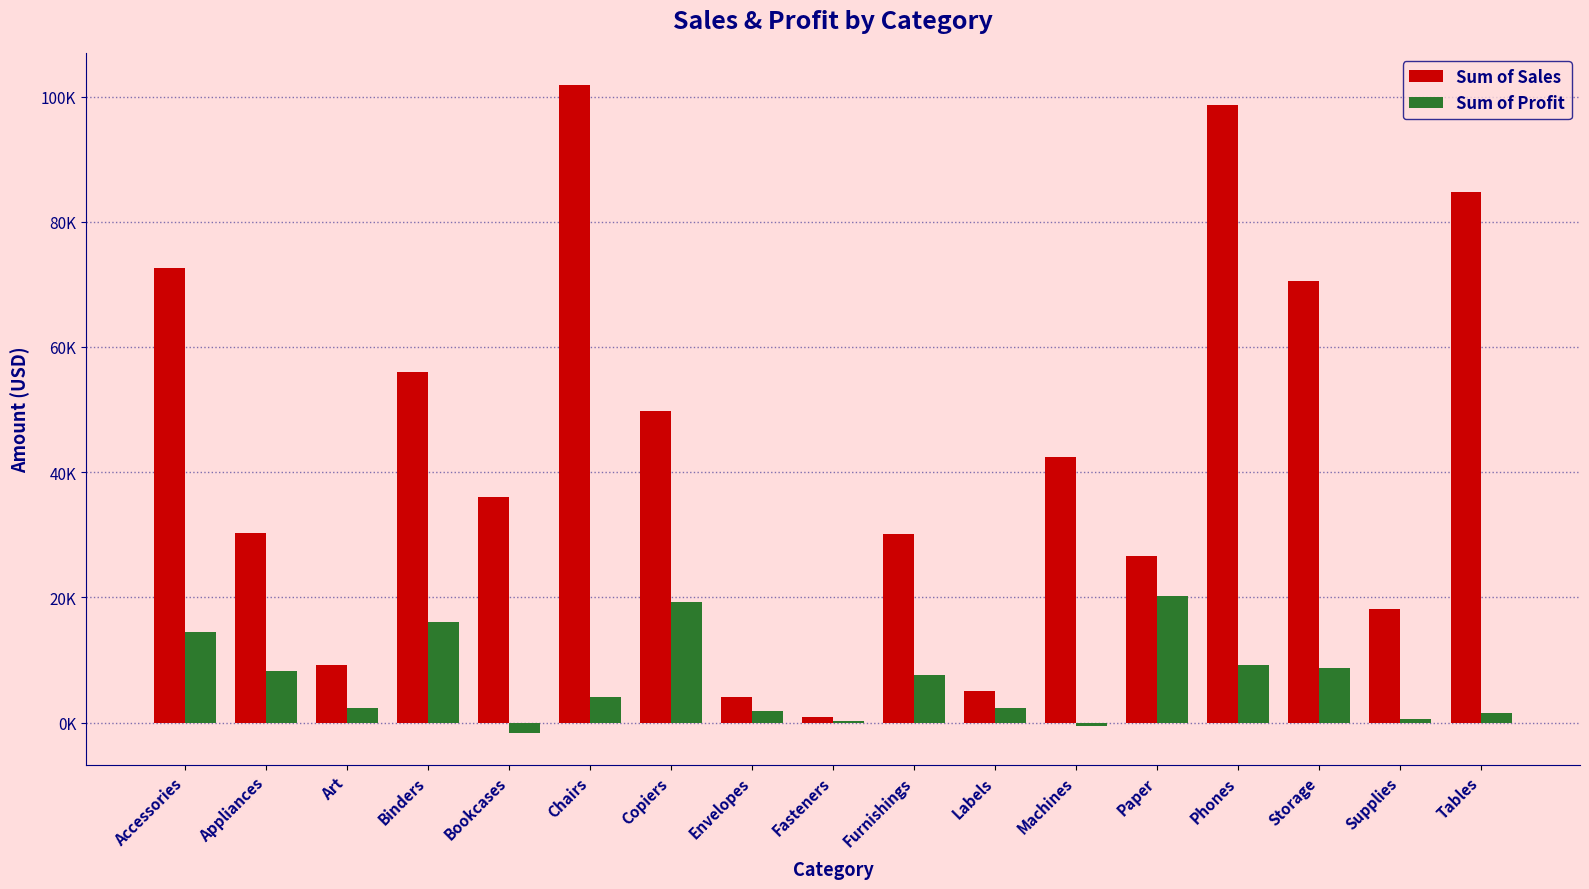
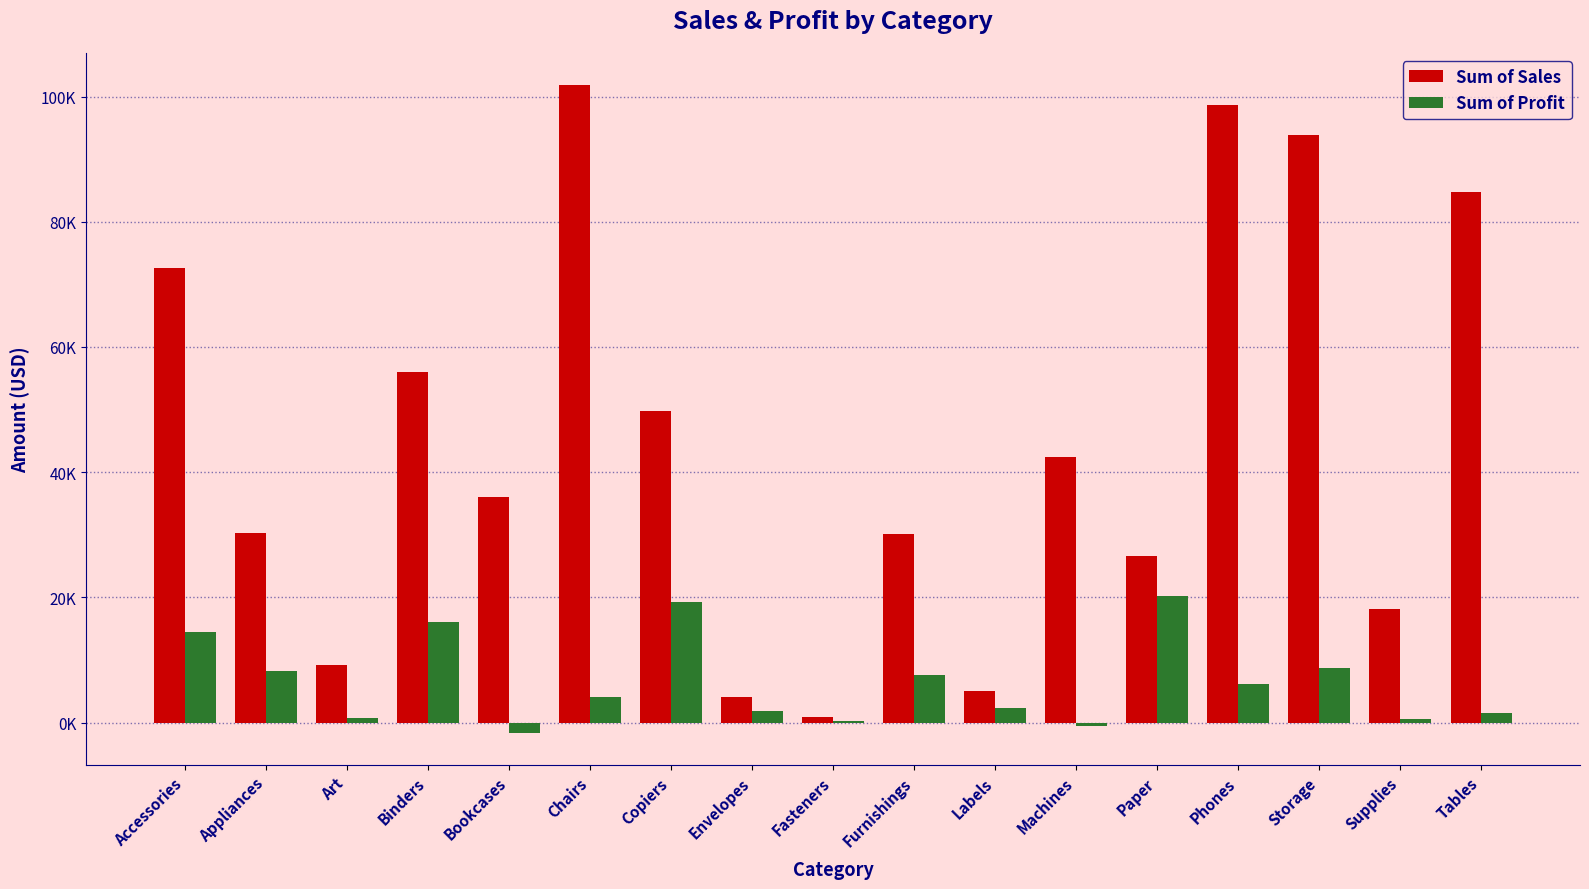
  {
    "Sum of Sales": {
      "Accessories": 73000,
      "Appliances": 30000,
      "Art": 9000,
      "Binders": 56000,
      "Bookcases": 36000,
      "Chairs": 102000,
      "Copiers": 50000,
      "Envelopes": 4000,
      "Fasteners": 1000,
      "Furnishings": 30000,
      "Labels": 5000,
      "Machines": 42000,
      "Paper": 27000,
      "Phones": 99000,
-     "Storage": 71000,
+     "Storage": 94000,
      "Supplies": 18000,
      "Tables": 85000
    },
    "Sum of Profit": {
      "Accessories": 14000,
      "Appliances": 8000,
-     "Art": 2000,
+     "Art": 1000,
      "Binders": 16000,
      "Bookcases": -2000,
      "Chairs": 4000,
      "Copiers": 19000,
      "Envelopes": 2000,
      "Furnishings": 8000,
      "Labels": 2000,
      "Machines": -1000,
      "Paper": 20000,
-     "Phones": 9000,
+     "Phones": 6000,
      "Storage": 9000,
      "Supplies": 1000,
      "Tables": 1000
    }
  }
